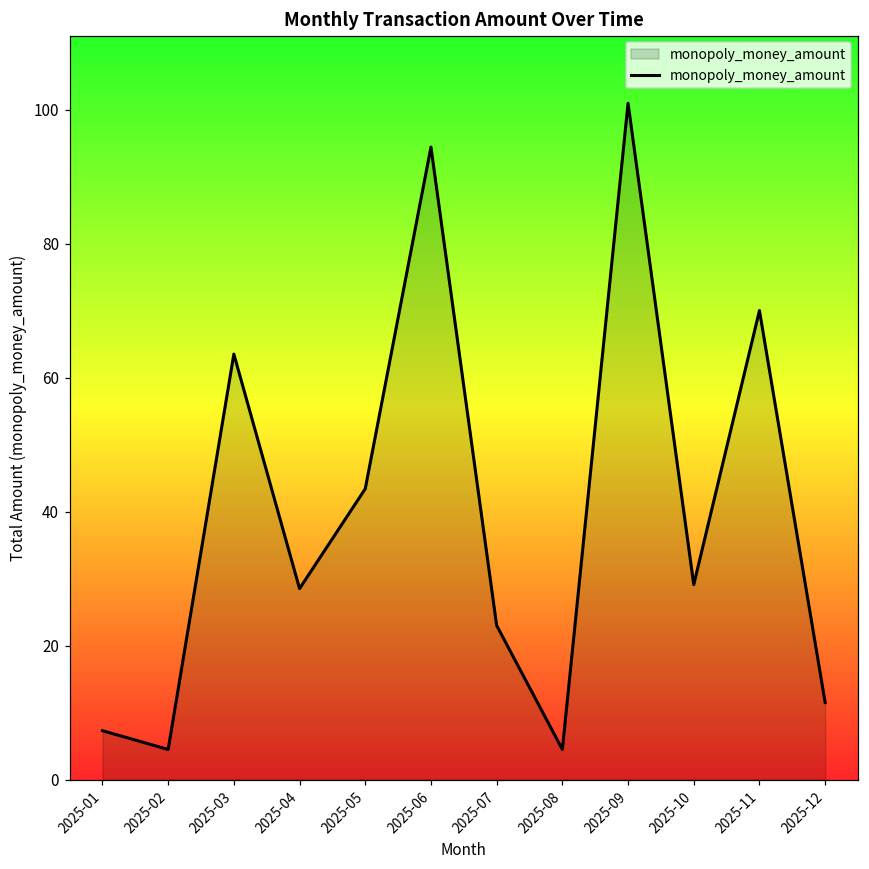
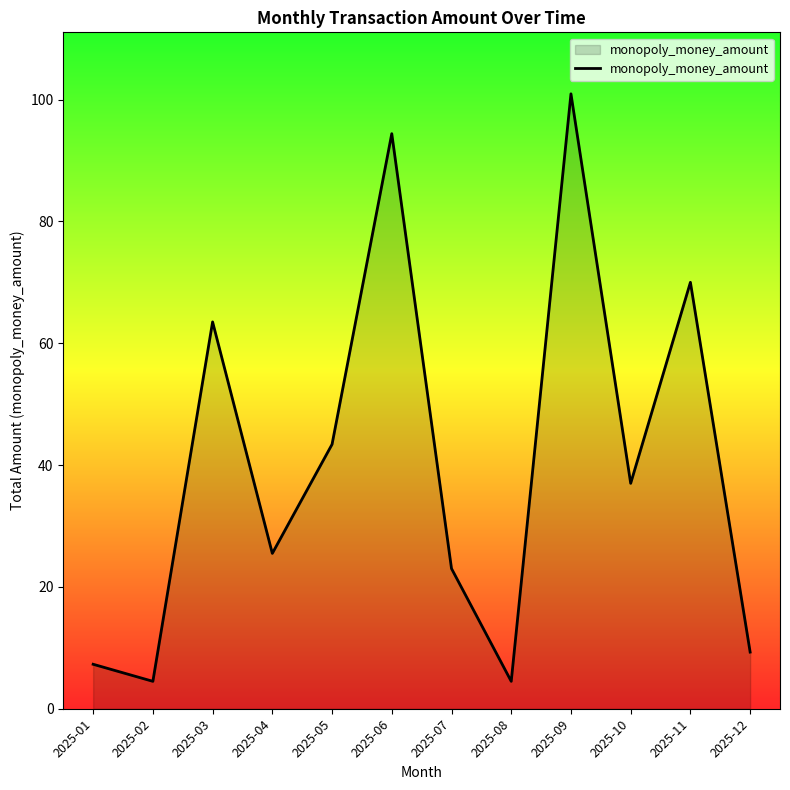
  {
    "2025-01": 7,
    "2025-02": 5,
    "2025-03": 64,
-   "2025-04": 29,
+   "2025-04": 26,
    "2025-05": 43,
    "2025-06": 94,
    "2025-07": 23,
    "2025-08": 5,
    "2025-09": 101,
-   "2025-10": 29,
+   "2025-10": 37,
    "2025-11": 70,
-   "2025-12": 12
+   "2025-12": 9
  }
